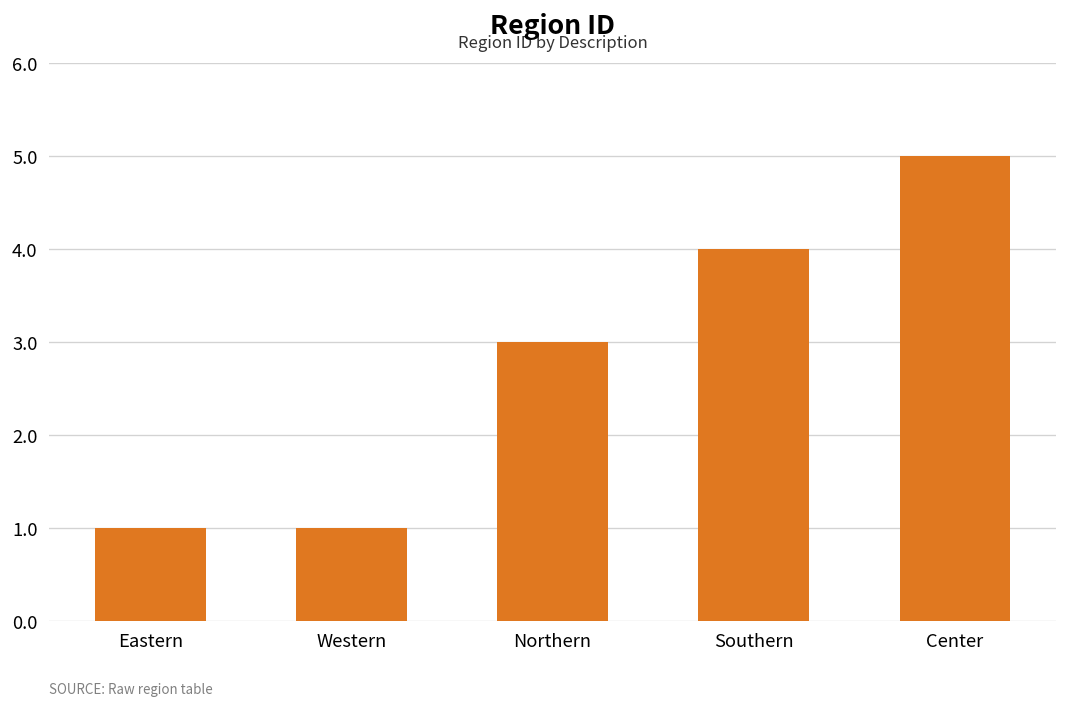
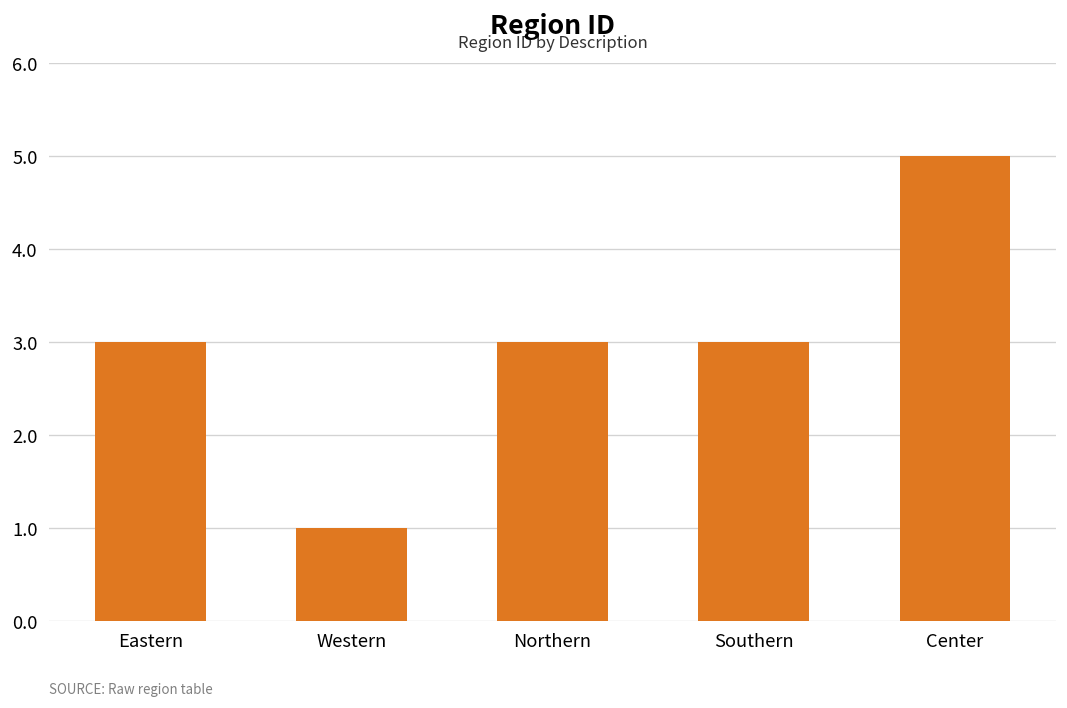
  {
-   "Eastern": 1,
+   "Eastern": 3,
    "Western": 1,
    "Northern": 3,
-   "Southern": 4,
+   "Southern": 3,
    "Center": 5
  }
